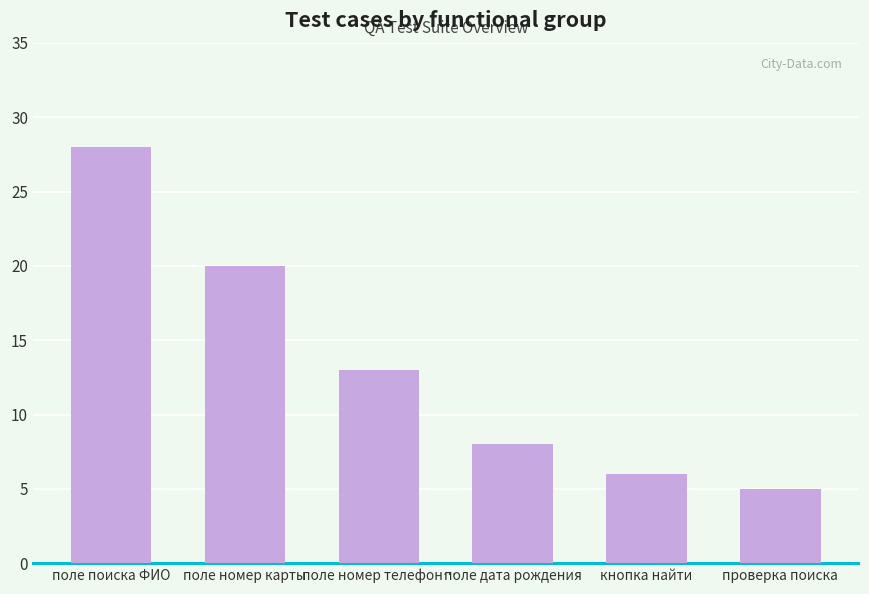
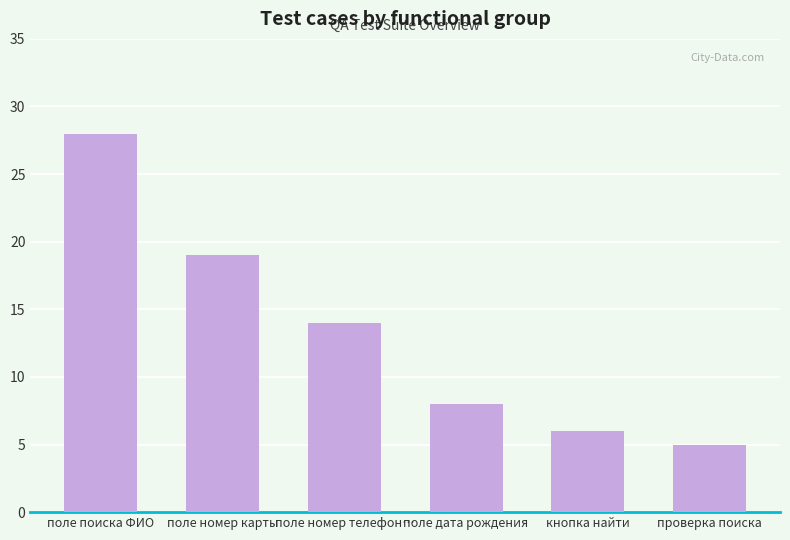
  {
    "поле поиска ФИО": 28,
-   "поле номер карты": 20,
-   "поле номер телефон…": 13,
+   "поле номер карты": 19,
+   "поле номер телефон…": 14,
    "поле дата рождения": 8,
    "кнопка найти": 6,
    "проверка поиска": 5
  }
